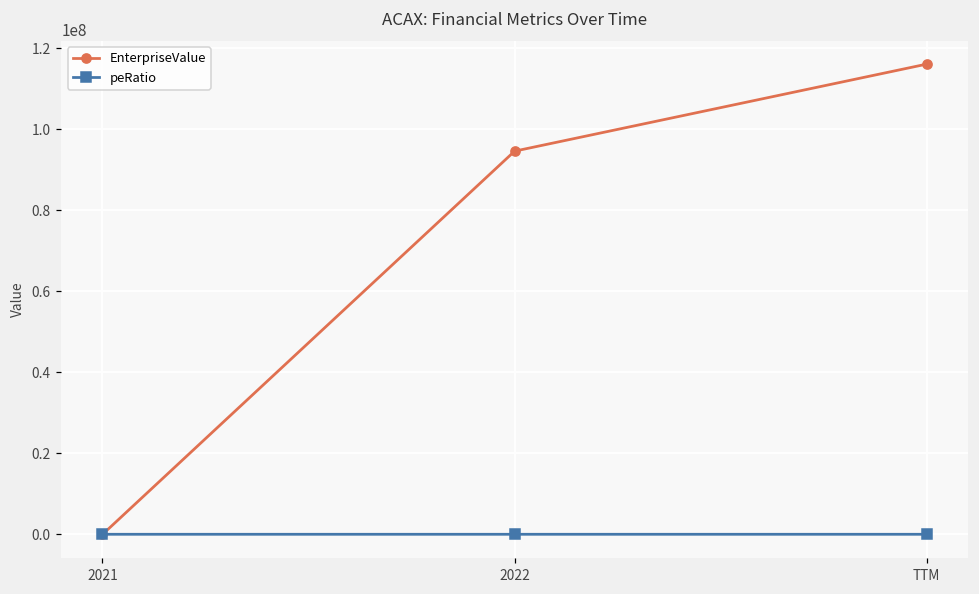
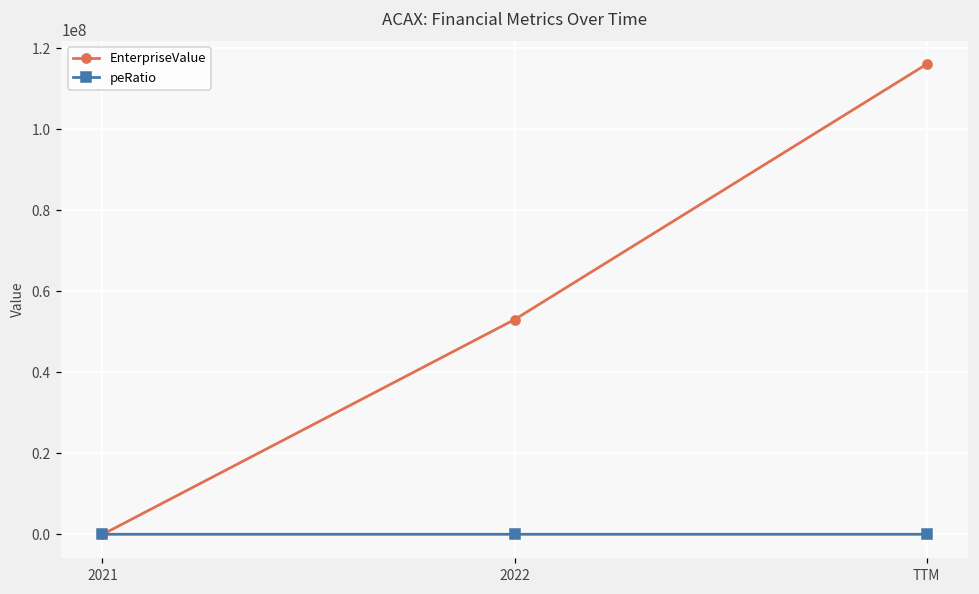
  {
    "EnterpriseValue": {
-     "2022": 95000000,
+     "2022": 53000000,
      "TTM": 116000000
    },
    "peRatio": {
      "2022": 0,
      "TTM": 0
    }
  }
